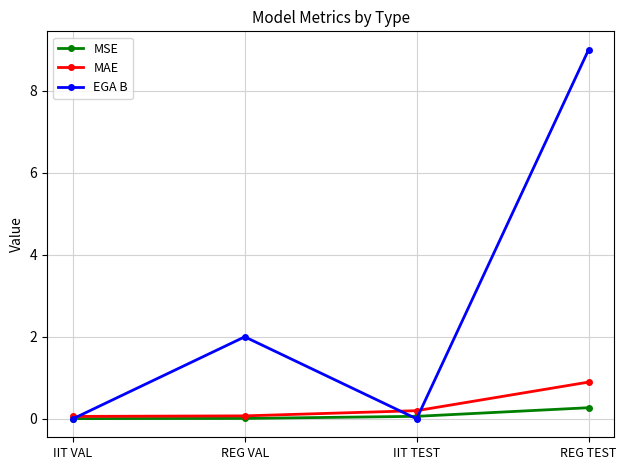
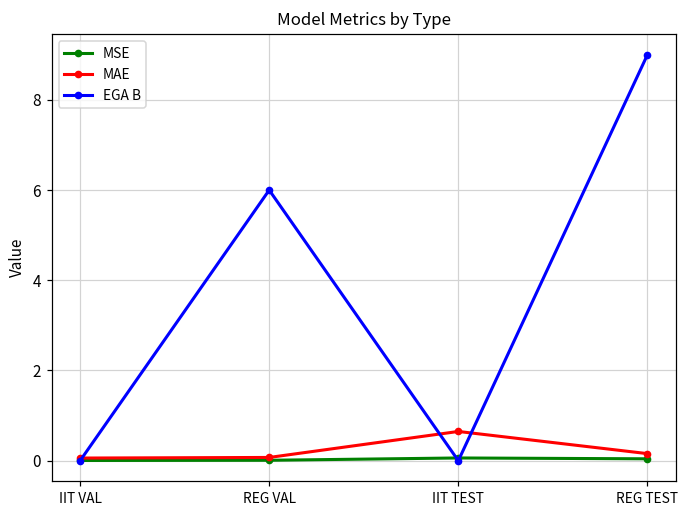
  {
    "MSE": {
-     "REG TEST": 0.3
+     "REG TEST": 0.0
    },
    "MAE": {
-     "IIT TEST": 0.2,
-     "REG TEST": 0.9
+     "IIT TEST": 0.6,
+     "REG TEST": 0.2
    },
    "EGA B": {
-     "REG VAL": 2,
+     "REG VAL": 6,
      "REG TEST": 9
    }
  }
